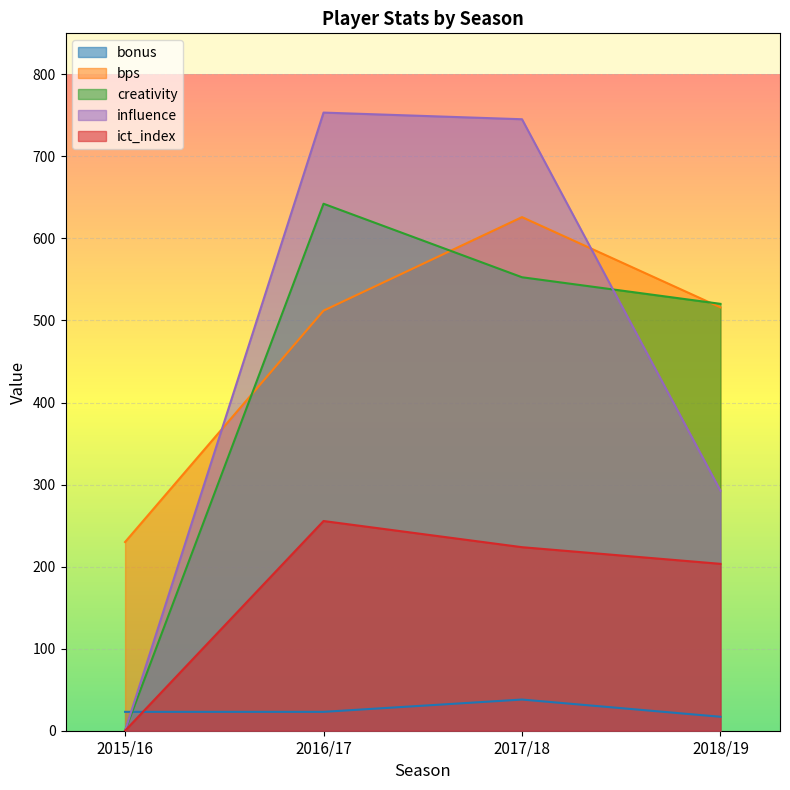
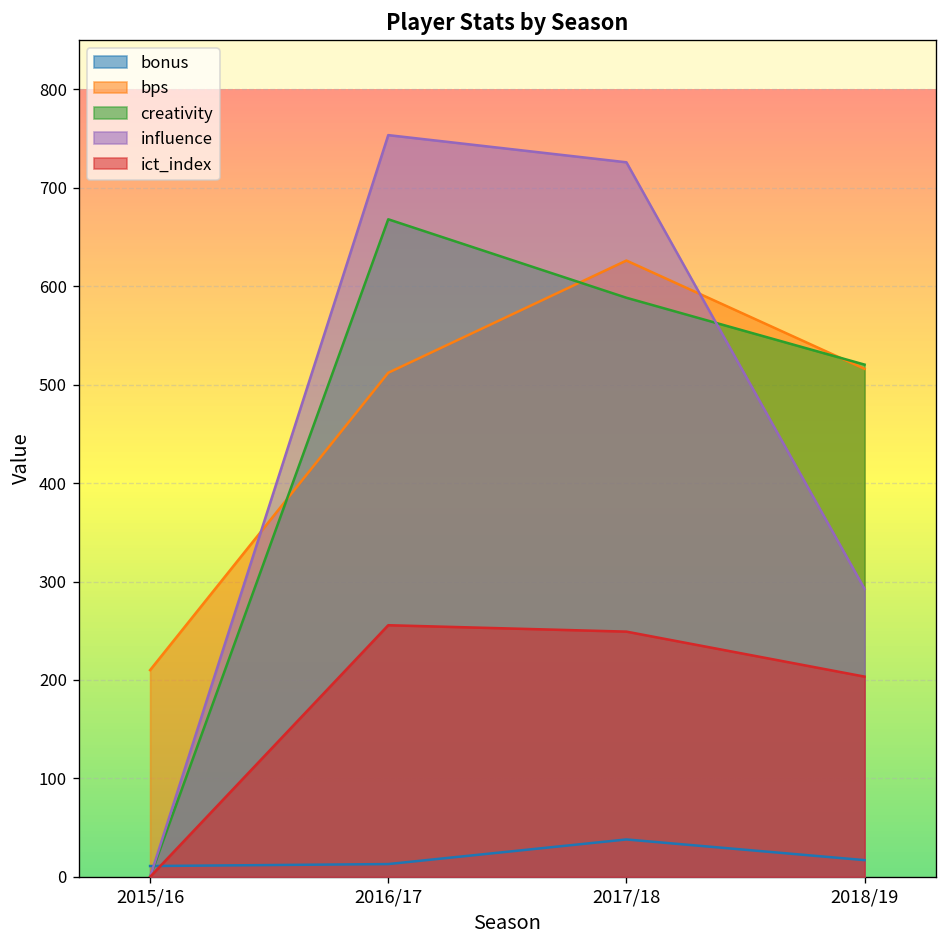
  {
    "bonus": {
-     "2015/16": 20,
-     "2016/17": 20,
+     "2015/16": 10,
+     "2016/17": 10,
      "2017/18": 40,
      "2018/19": 20
    },
    "bps": {
-     "2015/16": 230,
+     "2015/16": 210,
      "2016/17": 510,
      "2017/18": 630,
      "2018/19": 520
    },
    "creativity": {
-     "2016/17": 640,
-     "2017/18": 550,
+     "2016/17": 670,
+     "2017/18": 590,
      "2018/19": 520
    },
    "influence": {
      "2016/17": 750,
-     "2017/18": 750,
+     "2017/18": 730,
      "2018/19": 290
    },
    "ict_index": {
      "2016/17": 260,
-     "2017/18": 220,
+     "2017/18": 250,
      "2018/19": 200
    }
  }
